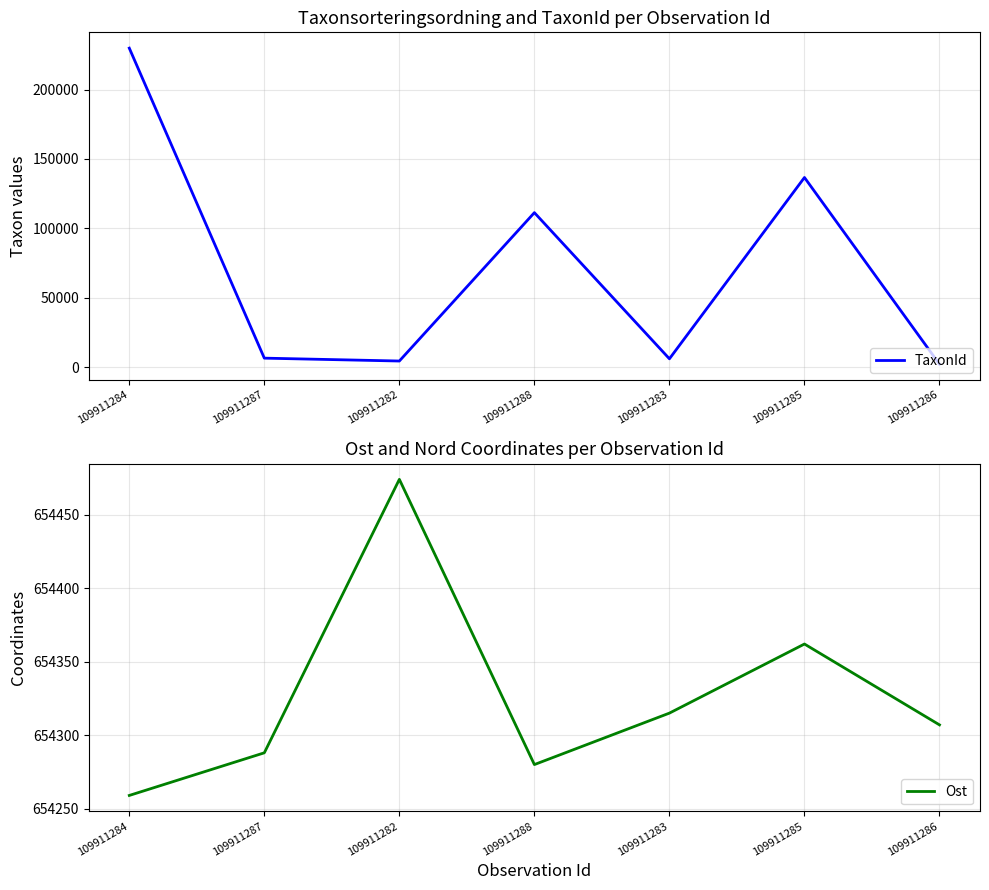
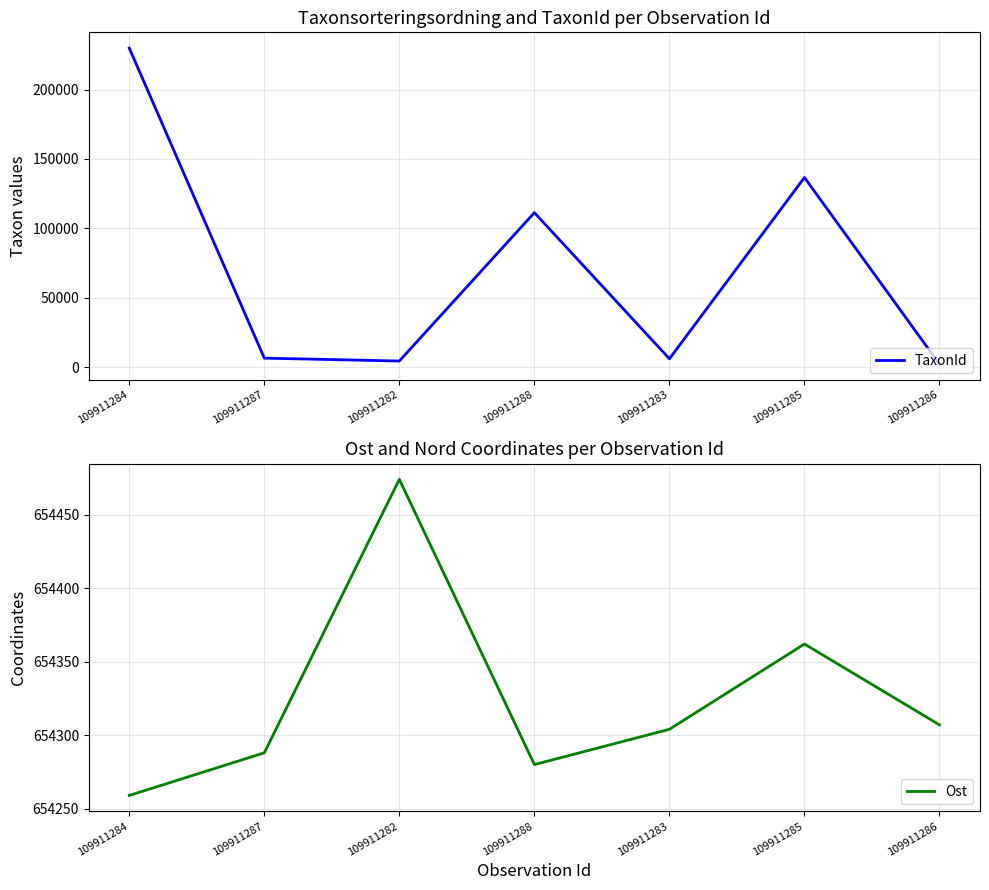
  {
    "Taxonsorteringsordning and TaxonId per Observation Id": {
      "109911284": 230000,
      "109911287": 6000,
      "109911282": 4000,
      "109911288": 111000,
      "109911283": 6000,
      "109911285": 137000
    },
    "Ost and Nord Coordinates per Observation Id": {
      "109911284": 654259,
      "109911287": 654288,
      "109911282": 654474,
      "109911288": 654280,
-     "109911283": 654315,
+     "109911283": 654304,
      "109911285": 654362,
      "109911286": 654307
    }
  }
